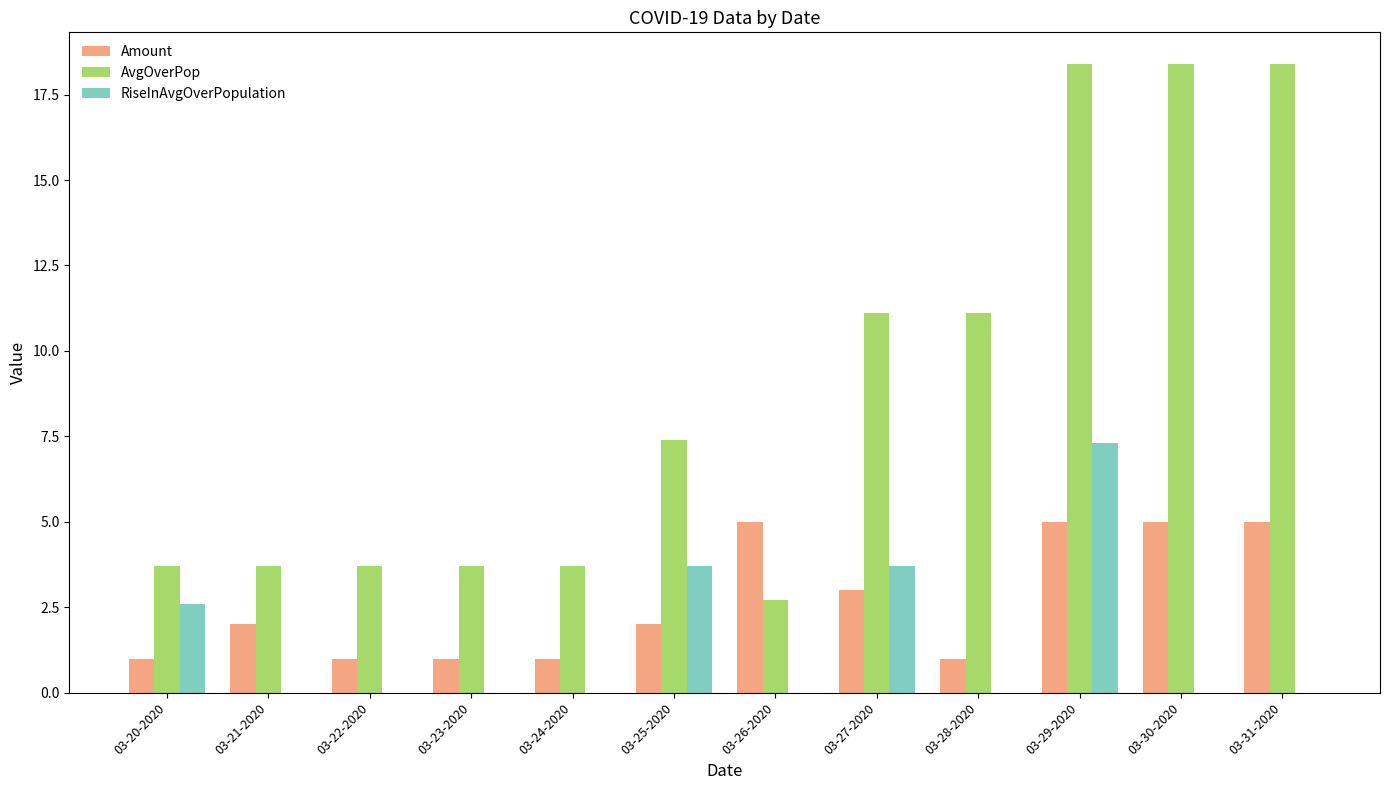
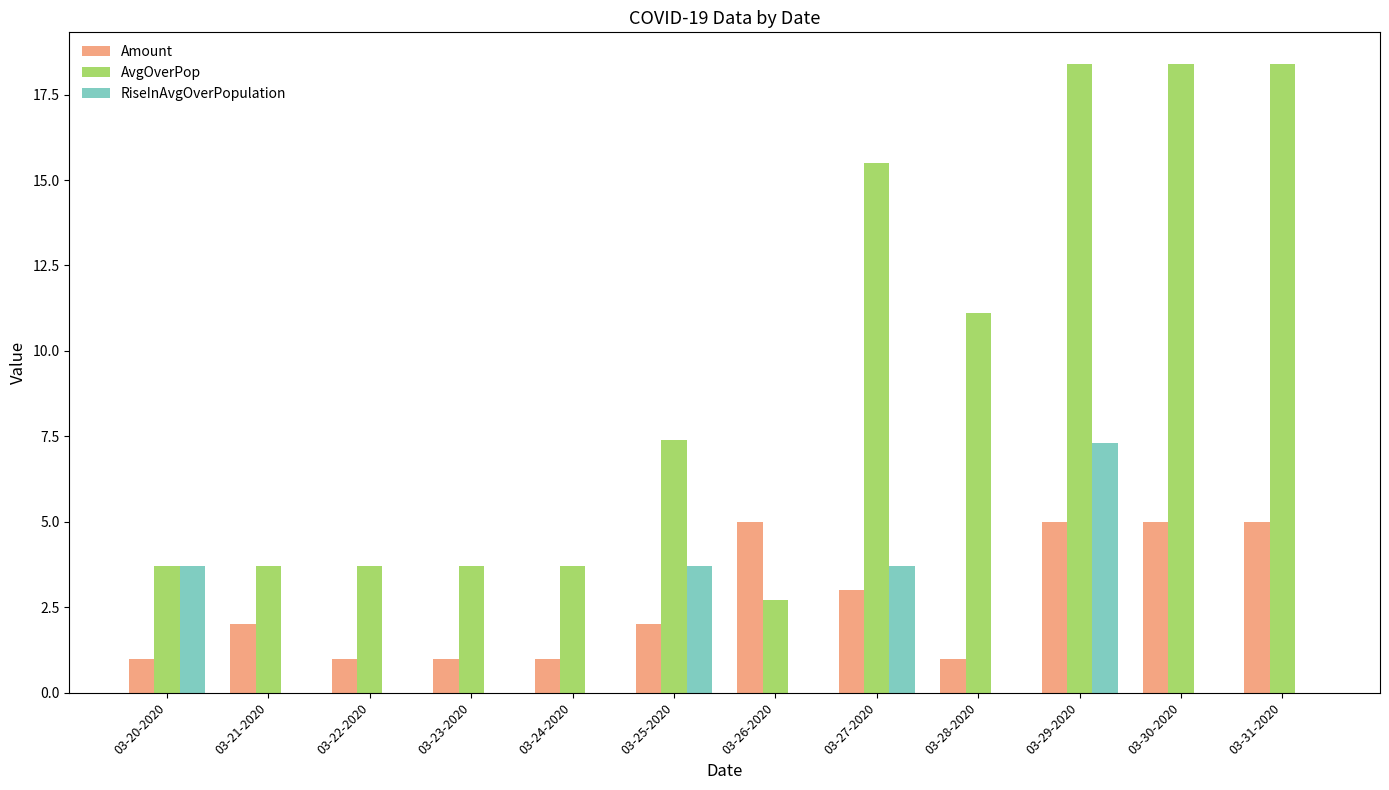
  {
    "Amount": {
      "03-20-2020": 1.0,
      "03-21-2020": 2.0,
      "03-22-2020": 1.0,
      "03-23-2020": 1.0,
      "03-24-2020": 1.0,
      "03-25-2020": 2.0,
      "03-26-2020": 5.0,
      "03-27-2020": 3.0,
      "03-28-2020": 1.0,
      "03-29-2020": 5.0,
      "03-30-2020": 5.0,
      "03-31-2020": 5.0
    },
    "AvgOverPop": {
      "03-20-2020": 3.7,
      "03-21-2020": 3.7,
      "03-22-2020": 3.7,
      "03-23-2020": 3.7,
      "03-24-2020": 3.7,
      "03-25-2020": 7.4,
      "03-26-2020": 2.7,
-     "03-27-2020": 11.1,
+     "03-27-2020": 15.5,
      "03-28-2020": 11.1,
      "03-29-2020": 18.4,
      "03-30-2020": 18.4,
      "03-31-2020": 18.4
    },
    "RiseInAvgOverPopulation": {
-     "03-20-2020": 2.6,
+     "03-20-2020": 3.7,
      "03-21-2020": 0.0,
      "03-22-2020": 0.0,
      "03-23-2020": 0.0,
      "03-24-2020": 0.0,
      "03-25-2020": 3.7,
      "03-26-2020": 0.0,
      "03-27-2020": 3.7,
      "03-28-2020": 0.0,
      "03-29-2020": 7.3,
      "03-30-2020": 0.0,
      "03-31-2020": 0.0
    }
  }
